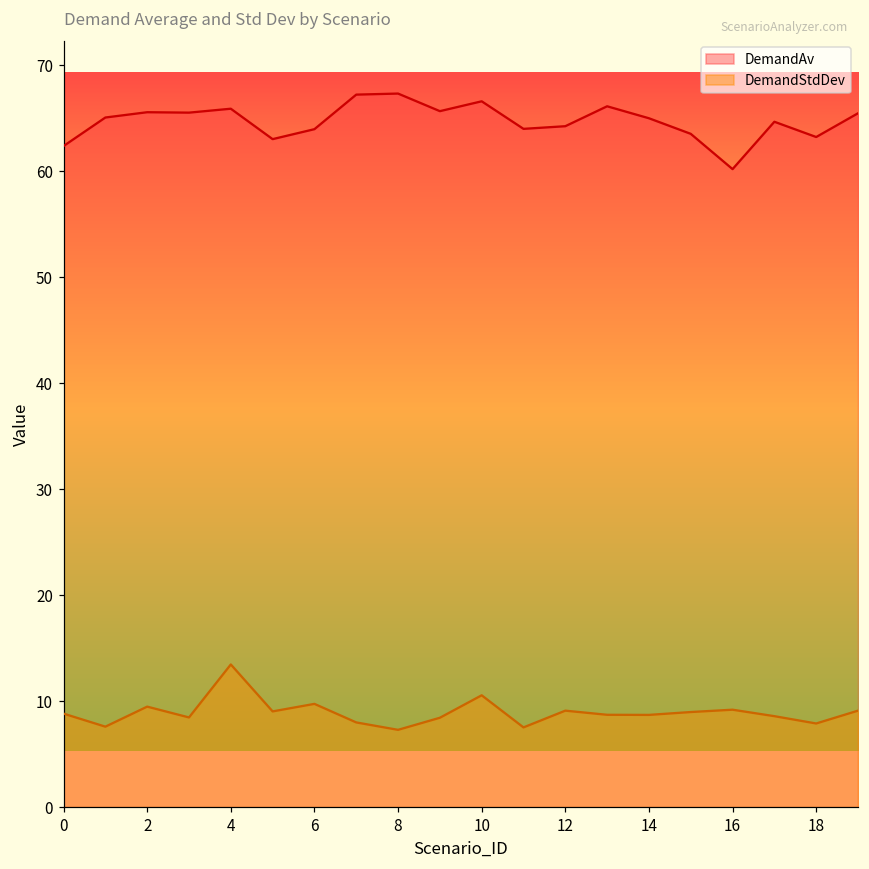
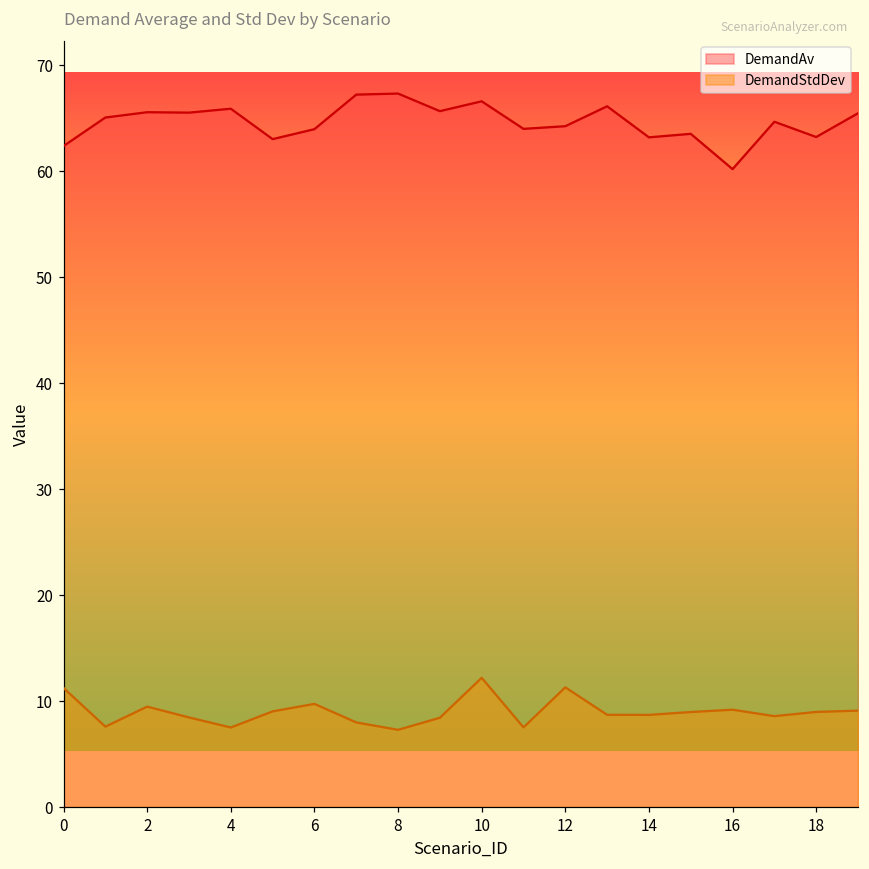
  {
    "DemandAv": {
      "0": 62,
      "2": 66,
      "4": 66,
      "6": 64,
      "8": 67,
      "10": 67,
      "12": 64,
-     "14": 65,
+     "14": 63,
      "16": 60,
      "18": 63
    },
    "DemandStdDev": {
-     "0": 9,
+     "0": 11,
      "2": 9,
-     "4": 13,
+     "4": 8,
      "6": 10,
      "8": 7,
-     "10": 11,
-     "12": 9,
+     "10": 12,
+     "12": 11,
      "14": 9,
      "16": 9,
-     "18": 8
+     "18": 9
    }
  }
